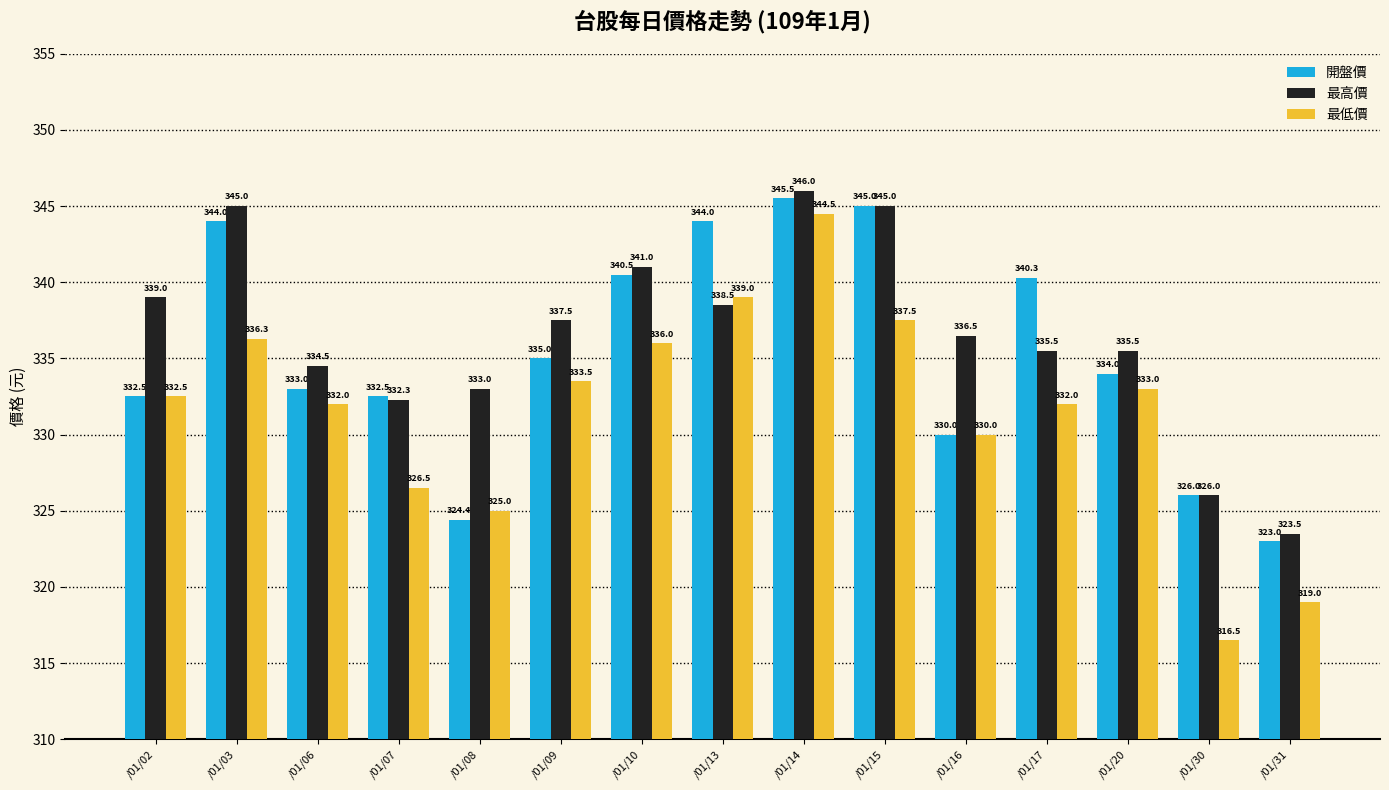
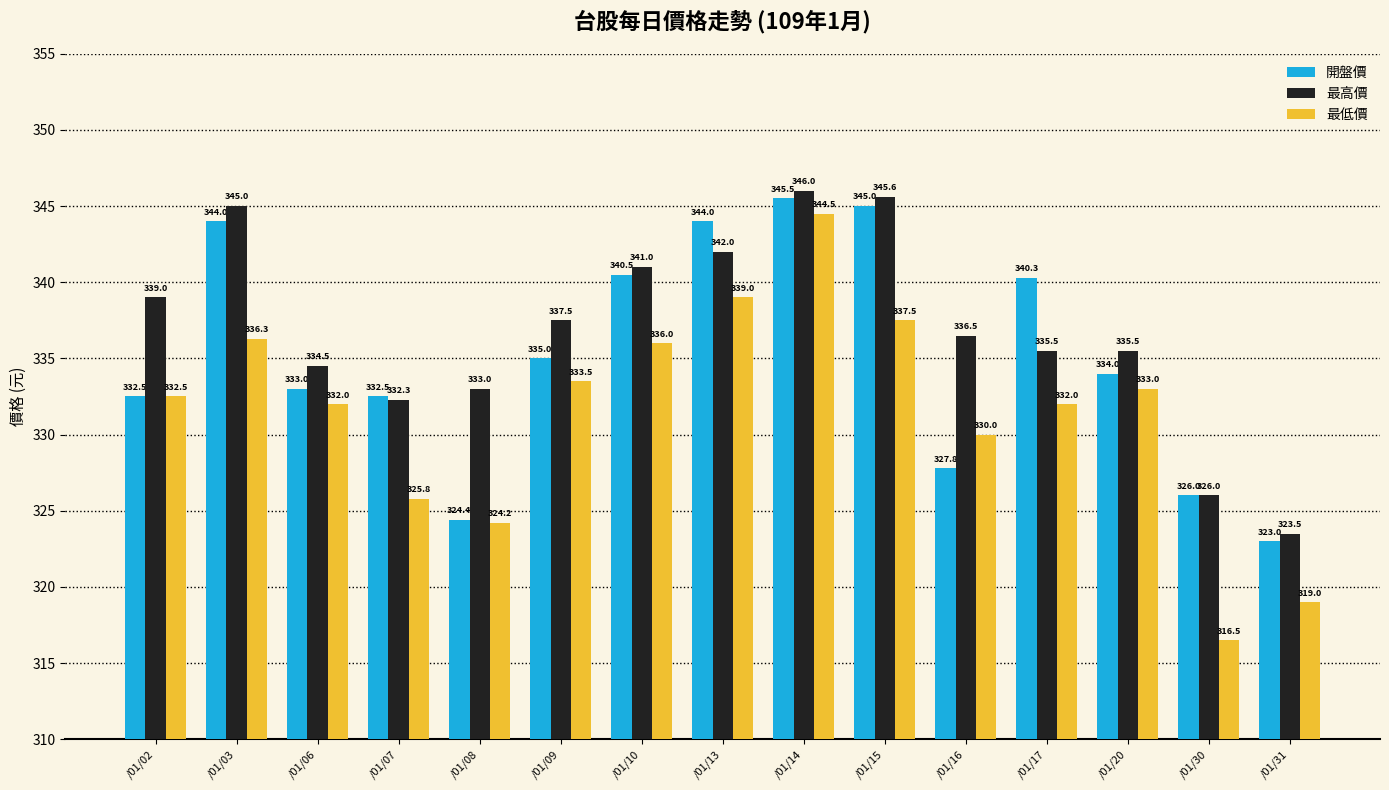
  {
    "開盤價": {
      "/01/02": 332.5,
      "/01/03": 344.0,
      "/01/06": 333.0,
      "/01/07": 332.5,
      "/01/08": 324.4,
      "/01/09": 335.0,
      "/01/10": 340.5,
      "/01/13": 344.0,
      "/01/14": 345.5,
-     "/01/16": 330.0,
+     "/01/16": 327.8,
      "/01/17": 340.3,
      "/01/20": 334.0,
      "/01/31": 323.0
    },
    "最高價": {
      "/01/02": 339.0,
      "/01/03": 345.0,
      "/01/06": 334.5,
      "/01/07": 332.3,
      "/01/08": 333.0,
      "/01/09": 337.5,
      "/01/10": 341.0,
-     "/01/13": 338.5,
+     "/01/13": 342.0,
      "/01/14": 346.0,
-     "/01/15": 345.0,
+     "/01/15": 345.6,
      "/01/16": 336.5,
      "/01/17": 335.5,
      "/01/20": 335.5,
      "/01/31": 323.5
    },
    "最低價": {
      "/01/02": 332.5,
      "/01/03": 336.3,
      "/01/06": 332.0,
-     "/01/07": 326.5,
-     "/01/08": 325.0,
+     "/01/07": 325.8,
+     "/01/08": 324.2,
      "/01/09": 333.5,
      "/01/10": 336.0,
      "/01/13": 339.0,
      "/01/14": 344.5,
      "/01/15": 337.5,
      "/01/16": 330.0,
      "/01/17": 332.0,
      "/01/20": 333.0,
      "/01/30": 316.5,
      "/01/31": 319.0
    }
  }
